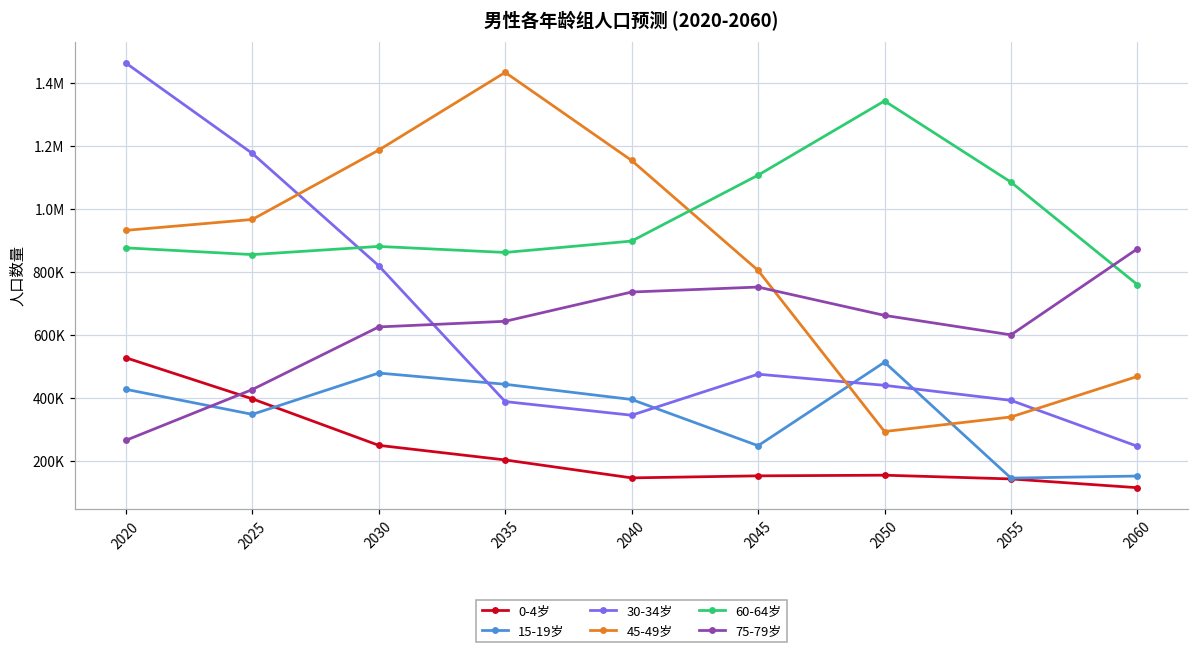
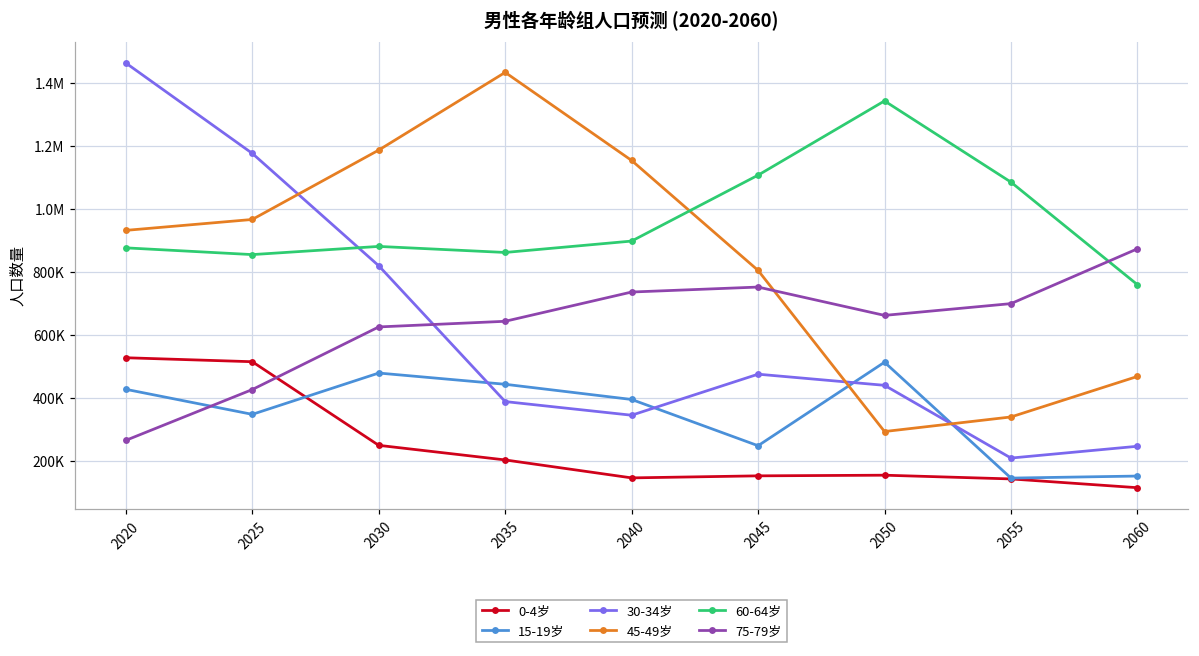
  {
    "0-4岁": {
      "2020": 530000,
-     "2025": 400000,
+     "2025": 520000,
      "2030": 250000,
      "2035": 200000,
      "2040": 150000,
      "2045": 150000,
      "2050": 160000,
      "2060": 120000
    },
    "15-19岁": {
      "2020": 430000,
      "2025": 350000,
      "2030": 480000,
      "2035": 440000,
      "2040": 400000,
      "2045": 250000,
      "2050": 510000,
      "2060": 150000
    },
    "30-34岁": {
      "2020": 1460000,
      "2025": 1180000,
      "2030": 820000,
      "2035": 390000,
      "2040": 350000,
      "2045": 480000,
      "2050": 440000,
-     "2055": 390000,
+     "2055": 210000,
      "2060": 250000
    },
    "45-49岁": {
      "2020": 930000,
      "2025": 970000,
      "2030": 1190000,
      "2035": 1430000,
      "2040": 1150000,
      "2045": 800000,
      "2050": 290000,
      "2055": 340000,
      "2060": 470000
    },
    "60-64岁": {
      "2020": 880000,
      "2025": 850000,
      "2030": 880000,
      "2035": 860000,
      "2040": 900000,
      "2045": 1110000,
      "2050": 1340000,
      "2055": 1080000,
      "2060": 760000
    },
    "75-79岁": {
      "2020": 270000,
      "2025": 430000,
      "2030": 630000,
      "2035": 640000,
      "2040": 740000,
      "2045": 750000,
      "2050": 660000,
-     "2055": 600000,
+     "2055": 700000,
      "2060": 870000
    }
  }
